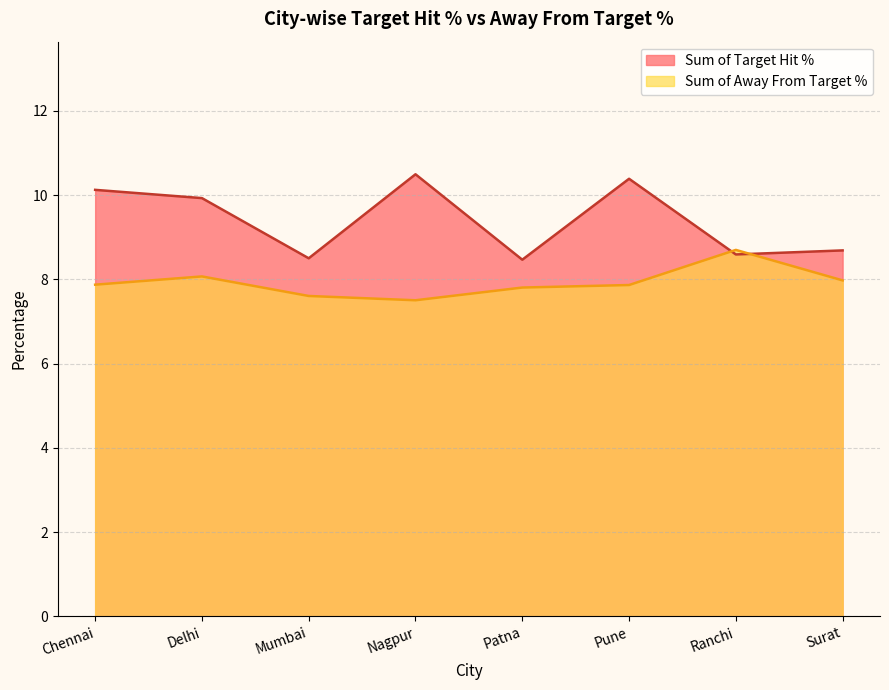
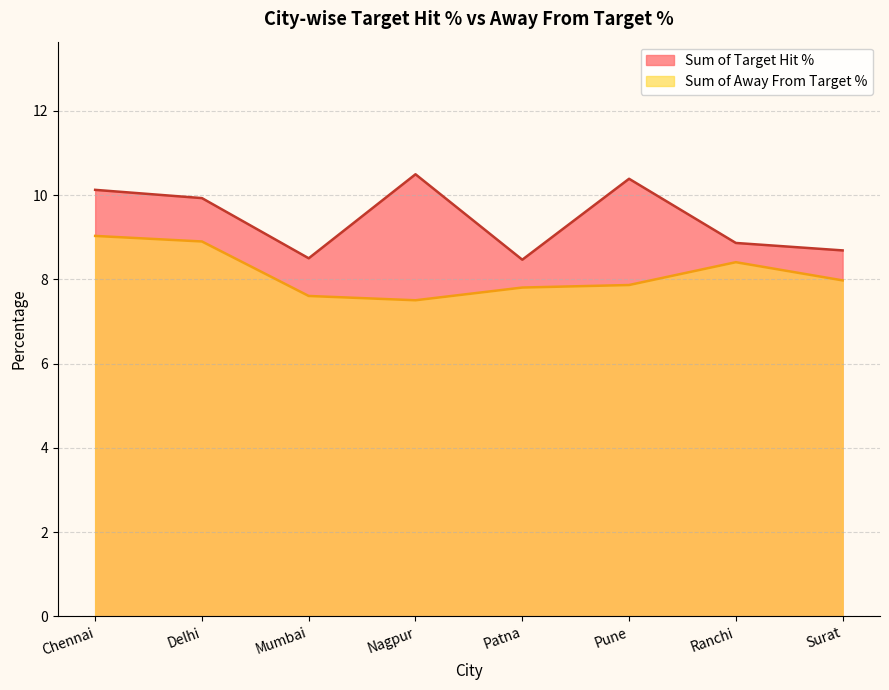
  {
    "Sum of Target Hit %": {
      "Chennai": 10.1,
      "Delhi": 9.9,
      "Mumbai": 8.5,
      "Nagpur": 10.5,
      "Patna": 8.5,
      "Pune": 10.4,
-     "Ranchi": 8.6,
+     "Ranchi": 8.9,
      "Surat": 8.7
    },
    "Sum of Away From Target %": {
-     "Chennai": 7.9,
-     "Delhi": 8.1,
+     "Chennai": 9.0,
+     "Delhi": 8.9,
      "Mumbai": 7.6,
      "Nagpur": 7.5,
      "Patna": 7.8,
      "Pune": 7.9,
-     "Ranchi": 8.7,
+     "Ranchi": 8.4,
      "Surat": 8.0
    }
  }
